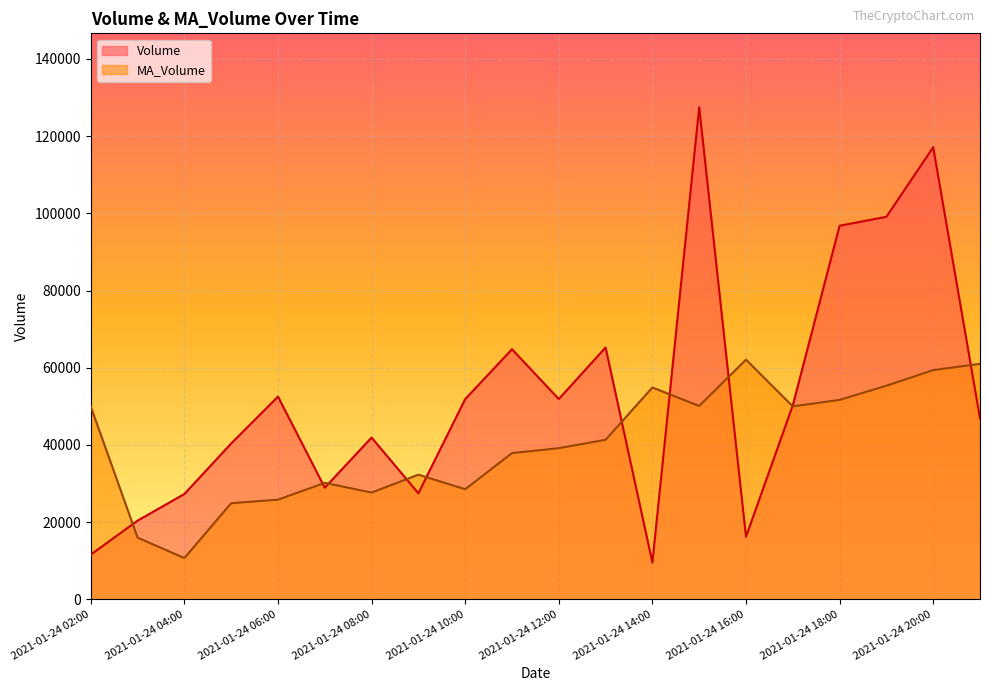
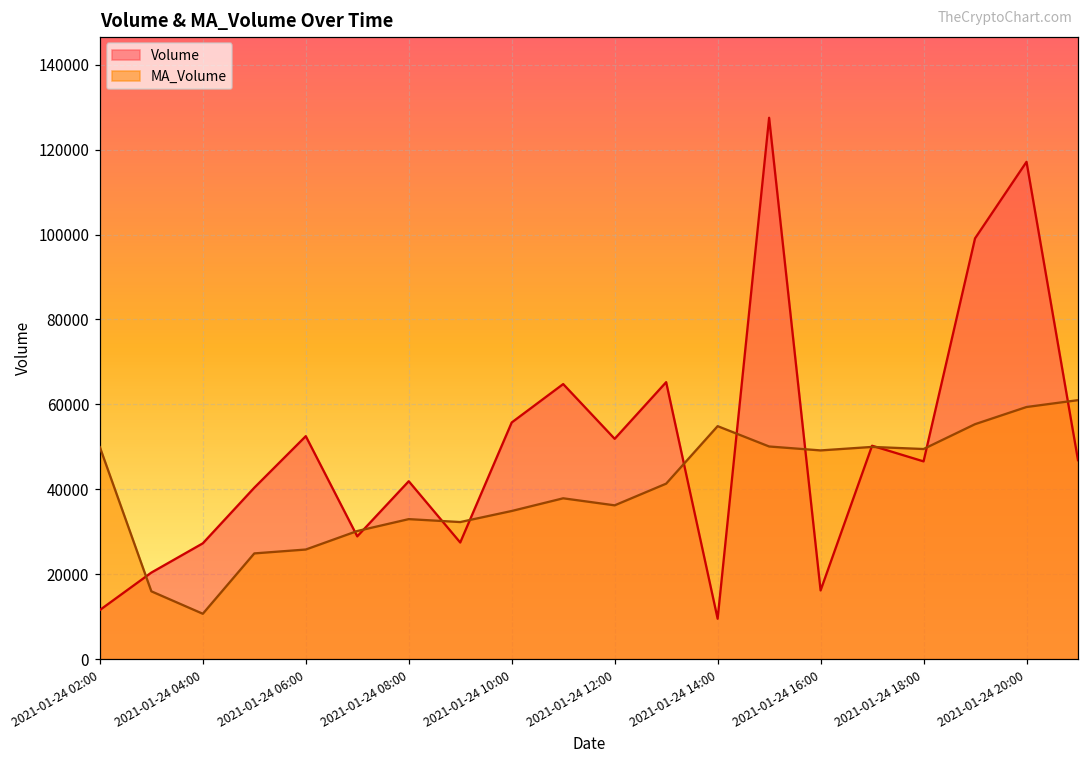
  {
    "Volume": {
      "2021-01-24 02:00": 12000,
      "2021-01-24 04:00": 27000,
      "2021-01-24 06:00": 53000,
      "2021-01-24 08:00": 42000,
-     "2021-01-24 10:00": 52000,
+     "2021-01-24 10:00": 56000,
      "2021-01-24 12:00": 52000,
      "2021-01-24 14:00": 10000,
      "2021-01-24 16:00": 16000,
-     "2021-01-24 18:00": 97000,
+     "2021-01-24 18:00": 47000,
      "2021-01-24 20:00": 117000
    },
    "MA_Volume": {
      "2021-01-24 02:00": 50000,
      "2021-01-24 04:00": 11000,
      "2021-01-24 06:00": 26000,
-     "2021-01-24 08:00": 28000,
-     "2021-01-24 10:00": 29000,
-     "2021-01-24 12:00": 39000,
+     "2021-01-24 08:00": 33000,
+     "2021-01-24 10:00": 35000,
+     "2021-01-24 12:00": 36000,
      "2021-01-24 14:00": 55000,
-     "2021-01-24 16:00": 62000,
-     "2021-01-24 18:00": 52000,
+     "2021-01-24 16:00": 49000,
+     "2021-01-24 18:00": 49000,
      "2021-01-24 20:00": 59000
    }
  }
